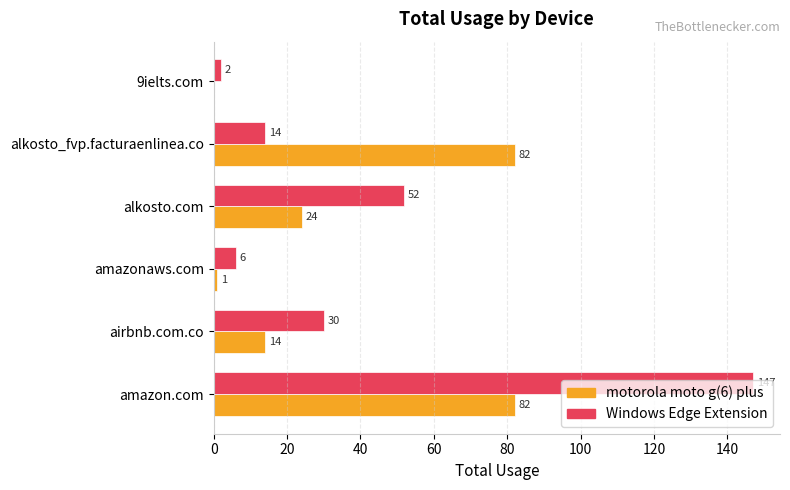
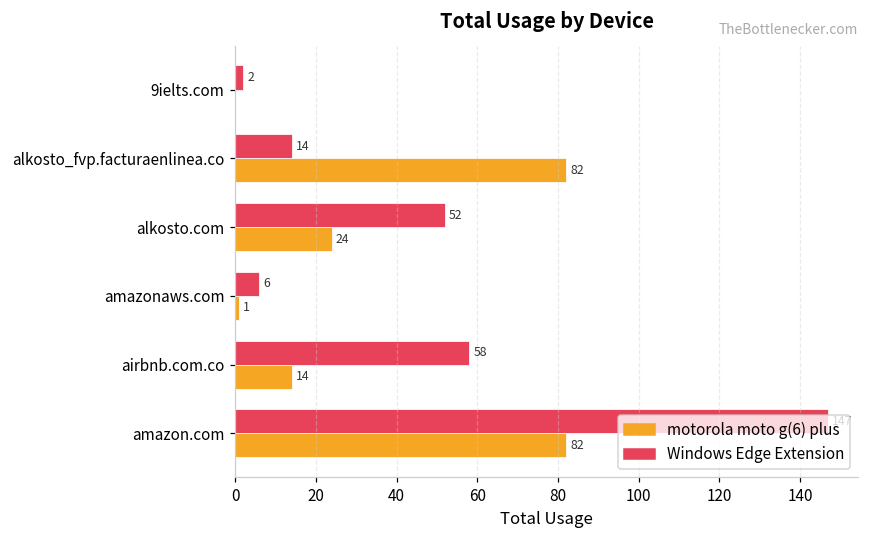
  {
    "motorola moto g(6) plus": {
      "alkosto_fvp.facturaenlinea.co": 82,
      "alkosto.com": 24,
      "amazonaws.com": 1,
      "airbnb.com.co": 14,
      "amazon.com": 82
    },
    "Windows Edge Extension": {
      "9ielts.com": 2,
      "alkosto_fvp.facturaenlinea.co": 14,
      "alkosto.com": 52,
      "amazonaws.com": 6,
-     "airbnb.com.co": 30
+     "airbnb.com.co": 58
    }
  }
